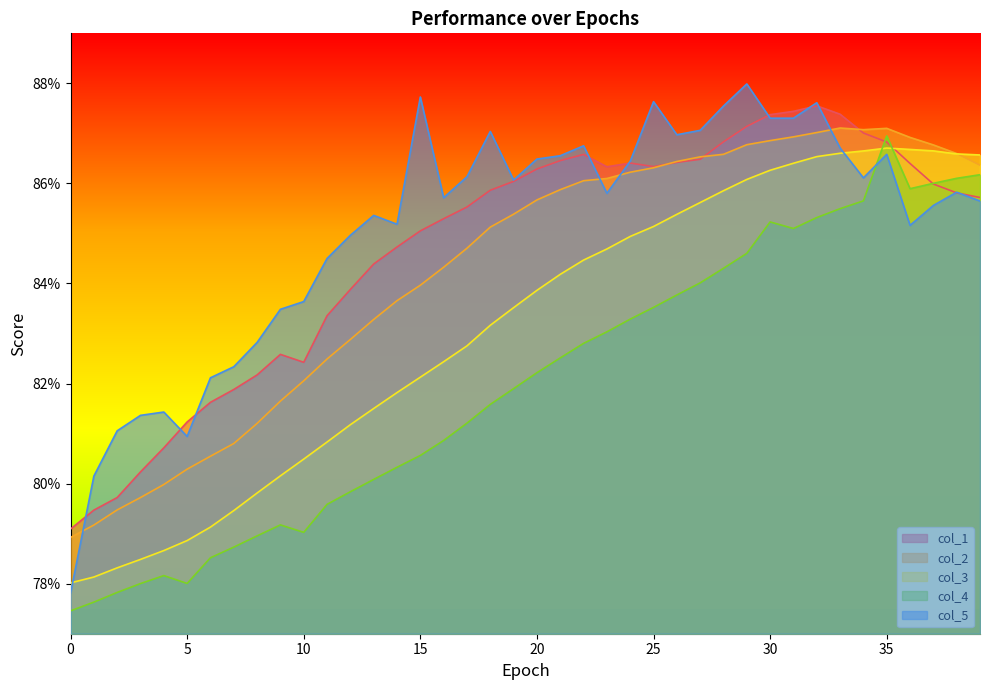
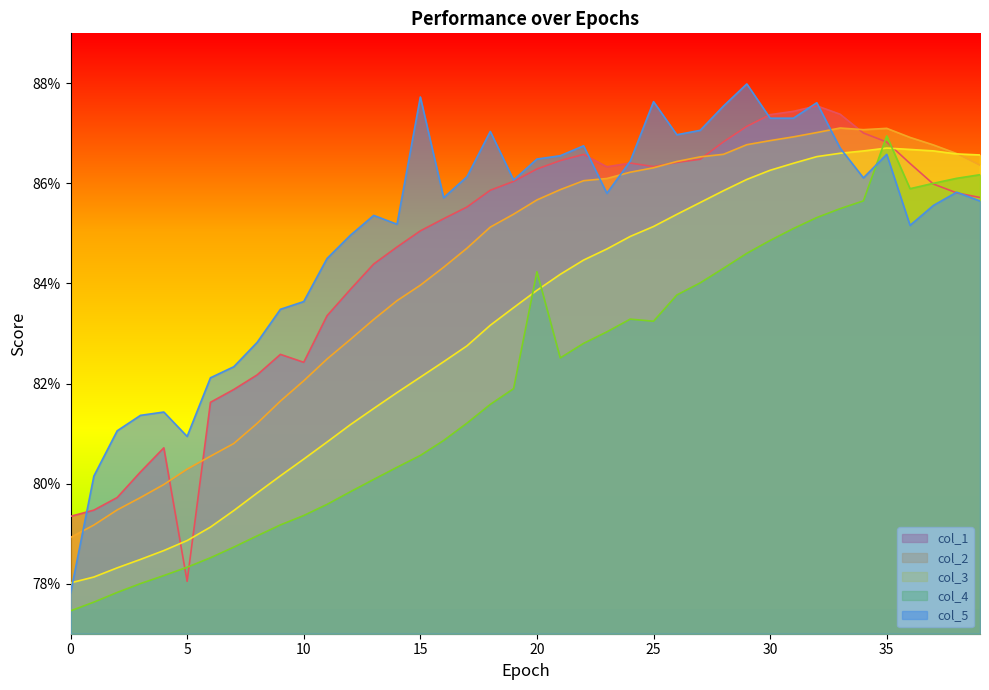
  {
    "col_1": {
-     "0": "79.1%",
-     "5": "81.2%",
+     "0": "79.3%",
+     "5": "78.0%",
      "10": "82.4%",
      "15": "85.1%",
      "20": "86.3%",
      "30": "87.4%",
      "35": "86.8%"
    },
    "col_4": {
-     "5": "78.0%",
-     "10": "79.0%",
+     "5": "78.3%",
+     "10": "79.4%",
      "15": "80.6%",
-     "20": "82.2%",
-     "25": "83.5%",
-     "30": "85.2%",
+     "20": "84.2%",
+     "25": "83.2%",
+     "30": "84.9%",
      "35": "86.9%"
    },
    "col_5": {
      "0": "77.8%",
      "5": "80.9%",
      "10": "83.6%",
      "15": "87.7%",
      "20": "86.5%",
      "25": "87.6%",
      "30": "87.3%",
      "35": "86.6%"
    }
  }
